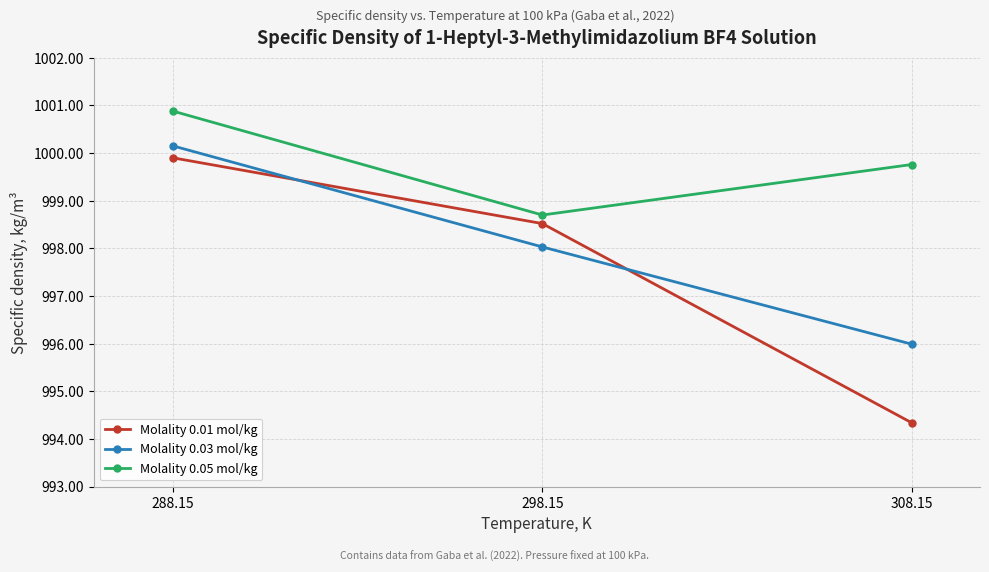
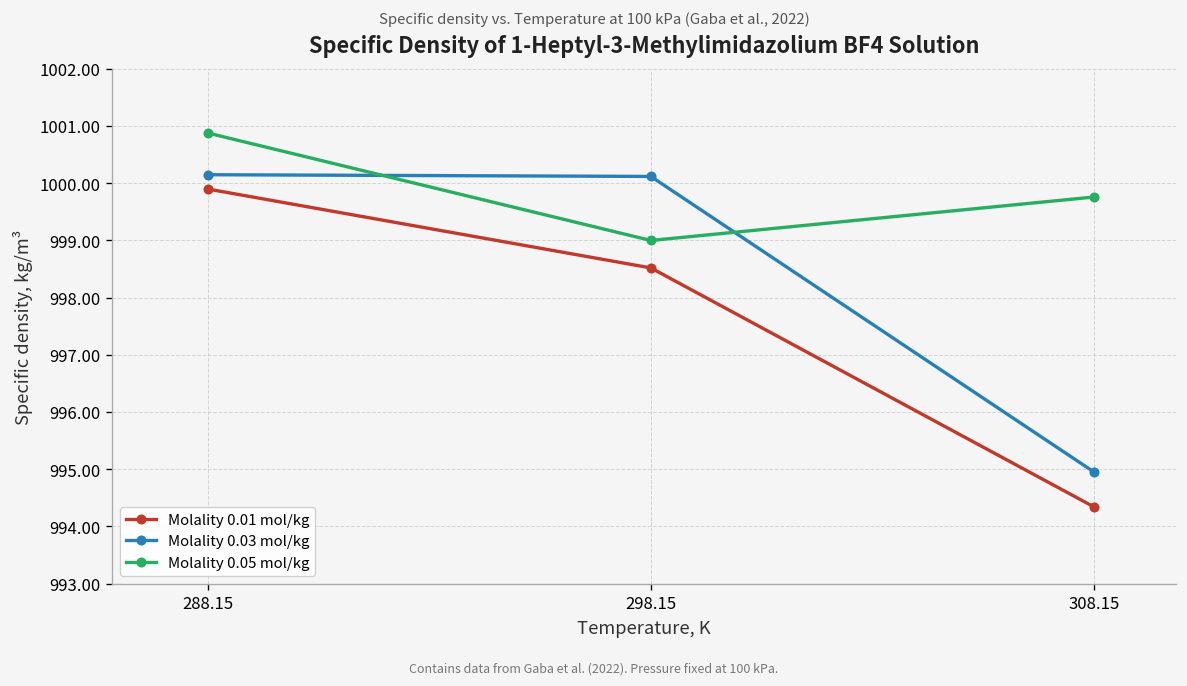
  {
    "Molality 0.01 mol/kg": {
      "288.15": 999.9,
      "298.15": 998.5,
      "308.15": 994.3
    },
    "Molality 0.03 mol/kg": {
      "288.15": 1000.2,
-     "298.15": 998.0,
-     "308.15": 996.0
+     "298.15": 1000.1,
+     "308.15": 995.0
    },
    "Molality 0.05 mol/kg": {
      "288.15": 1000.9,
-     "298.15": 998.7,
+     "298.15": 999.0,
      "308.15": 999.8
    }
  }
